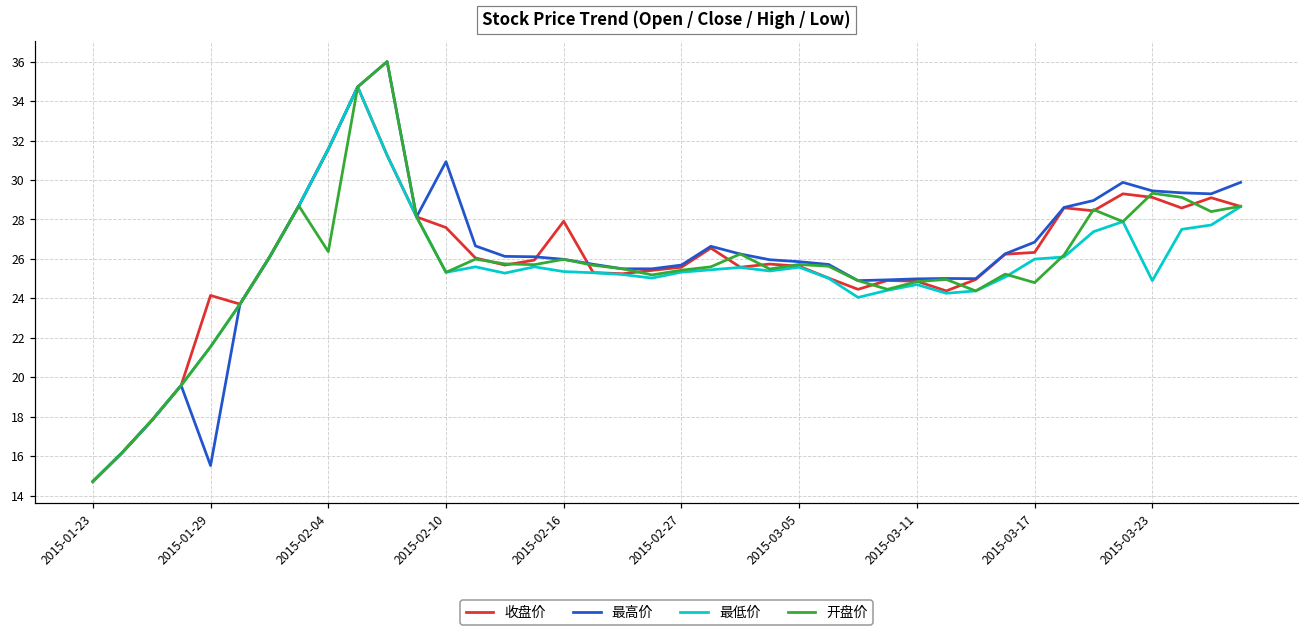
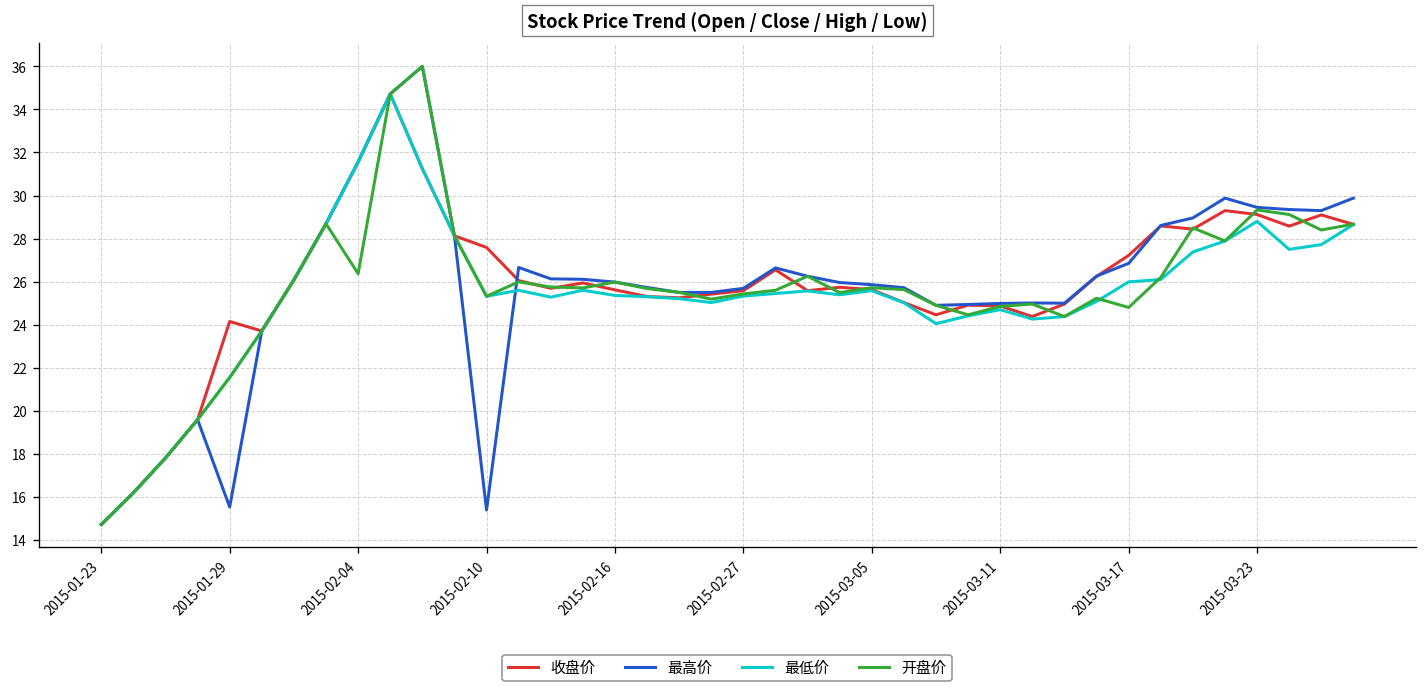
  {
    "收盘价": {
      "2015-01-29": 24.2,
      "2015-02-10": 27.6,
-     "2015-02-16": 27.9,
-     "2015-03-17": 26.3,
+     "2015-02-16": 25.6,
+     "2015-03-17": 27.2,
      "2015-03-23": 29.1
    },
    "最高价": {
      "2015-01-29": 15.5,
-     "2015-02-10": 30.9,
+     "2015-02-10": 15.4,
      "2015-03-17": 26.9
    },
    "最低价": {
      "2015-02-16": 25.4,
      "2015-03-11": 24.7,
      "2015-03-17": 26.0,
-     "2015-03-23": 24.9
+     "2015-03-23": 28.8
    },
    "开盘价": {
      "2015-02-04": 26.4,
      "2015-03-17": 24.8
    }
  }
